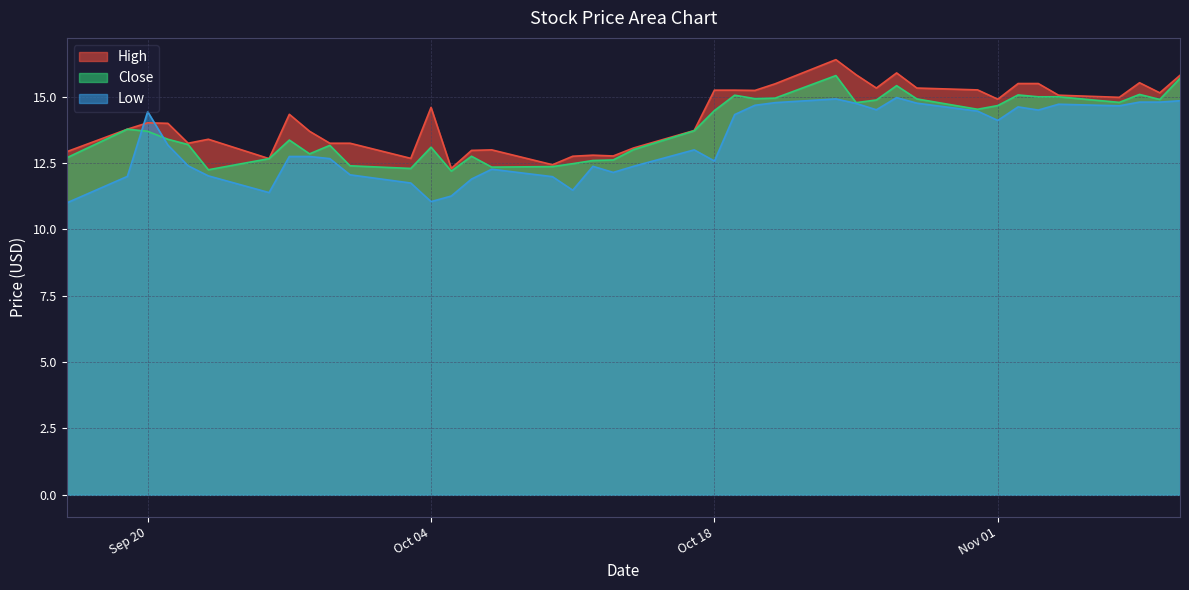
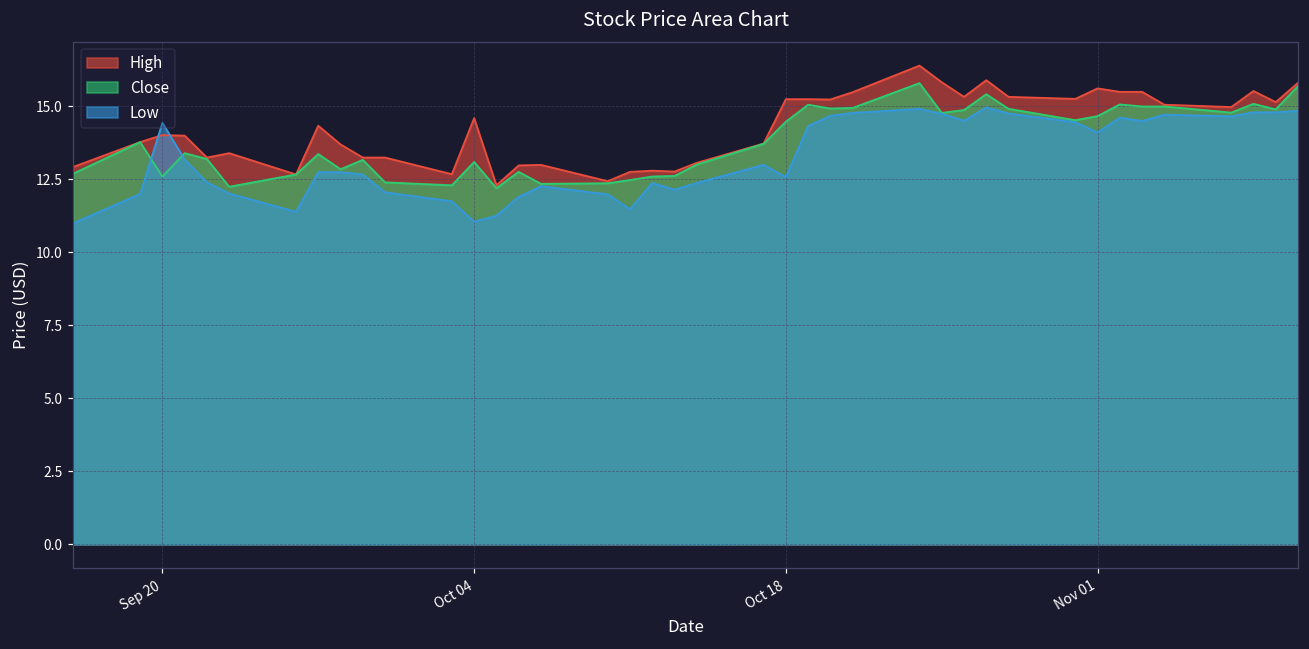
  {
    "High": {
      "Sep 20": 14.0,
      "Oct 04": 14.6,
      "Oct 18": 15.3,
-     "Nov 01": 14.9
+     "Nov 01": 15.6
    },
    "Close": {
-     "Sep 20": 13.7,
+     "Sep 20": 12.6,
      "Oct 04": 13.1,
      "Oct 18": 14.5,
      "Nov 01": 14.7
    },
    "Low": {
      "Oct 04": 11.1,
      "Oct 18": 12.6,
      "Nov 01": 14.1
    }
  }
